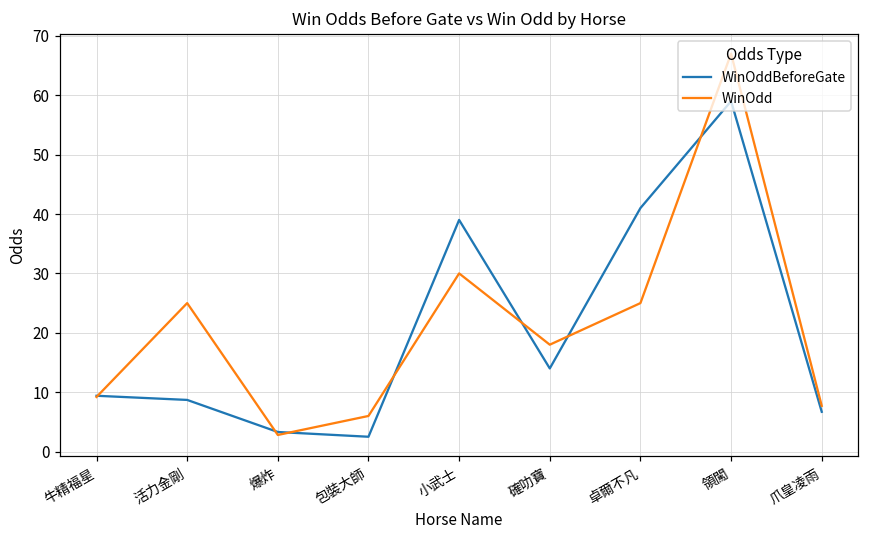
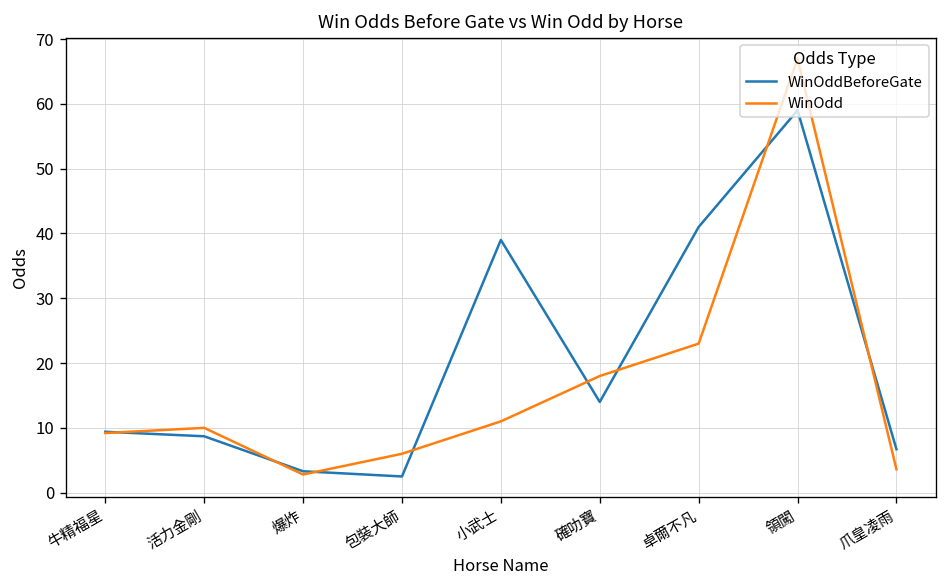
  {
    "WinOddBeforeGate": {
      "活力金剛": 9,
      "爆炸": 3,
      "包裝大師": 3,
      "小武士": 39,
      "確叻寶": 14,
      "卓爾不凡": 41,
      "爪皇凌雨": 7
    },
    "WinOdd": {
-     "活力金剛": 25,
+     "活力金剛": 10,
      "爆炸": 3,
      "包裝大師": 6,
-     "小武士": 30,
+     "小武士": 11,
      "確叻寶": 18,
-     "卓爾不凡": 25,
-     "爪皇凌雨": 8
+     "卓爾不凡": 23,
+     "爪皇凌雨": 4
    }
  }
